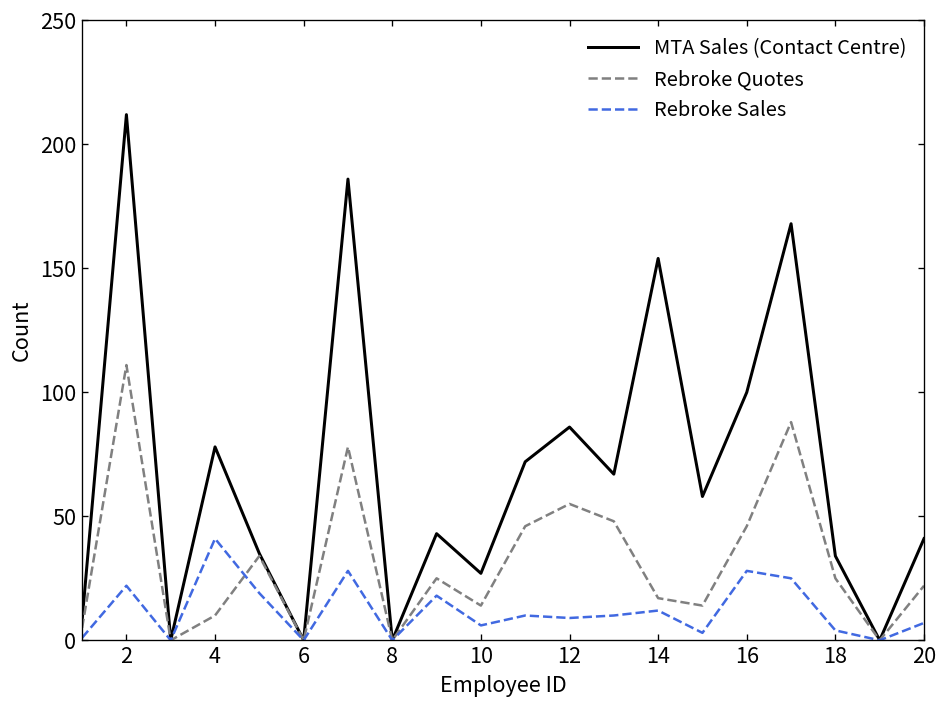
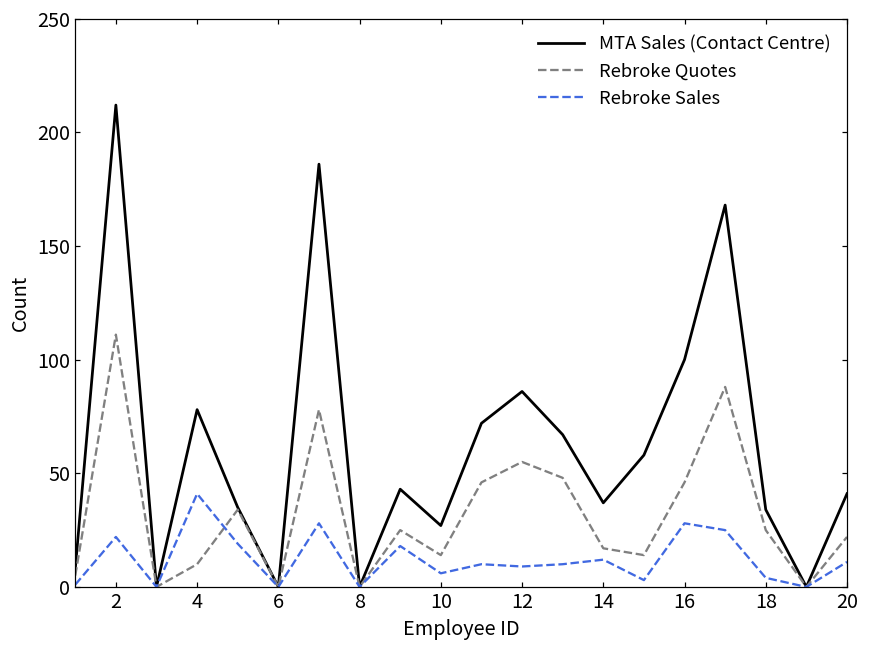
  {
    "MTA Sales (Contact Centre)": {
      "2": 212,
      "4": 78,
      "10": 27,
      "12": 86,
-     "14": 154,
+     "14": 37,
      "16": 100,
      "18": 34,
      "20": 41
    },
    "Rebroke Quotes": {
      "2": 111,
      "4": 10,
      "10": 14,
      "12": 55,
      "14": 17,
      "16": 46,
      "18": 25,
      "20": 22
    },
    "Rebroke Sales": {
      "2": 22,
      "4": 41,
      "10": 6,
      "12": 9,
      "14": 12,
      "16": 28,
      "18": 4,
-     "20": 7
+     "20": 11
    }
  }
